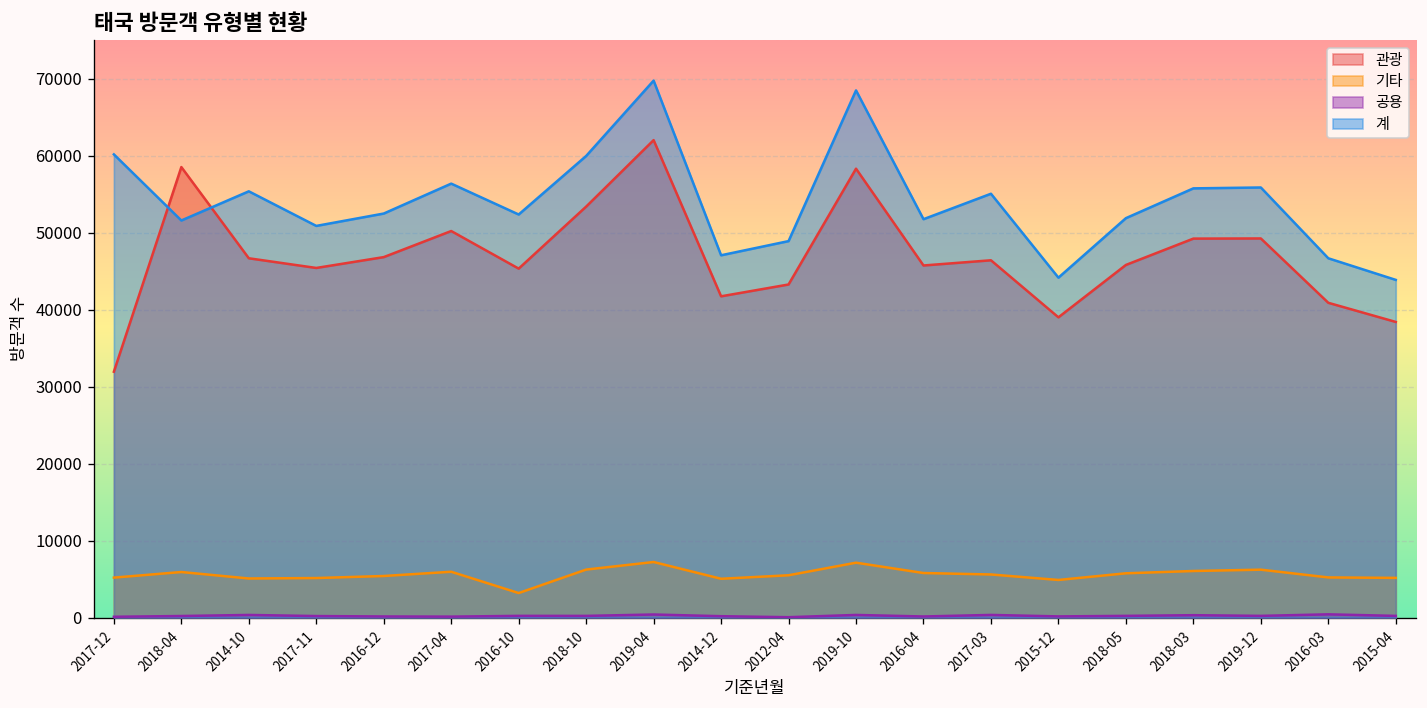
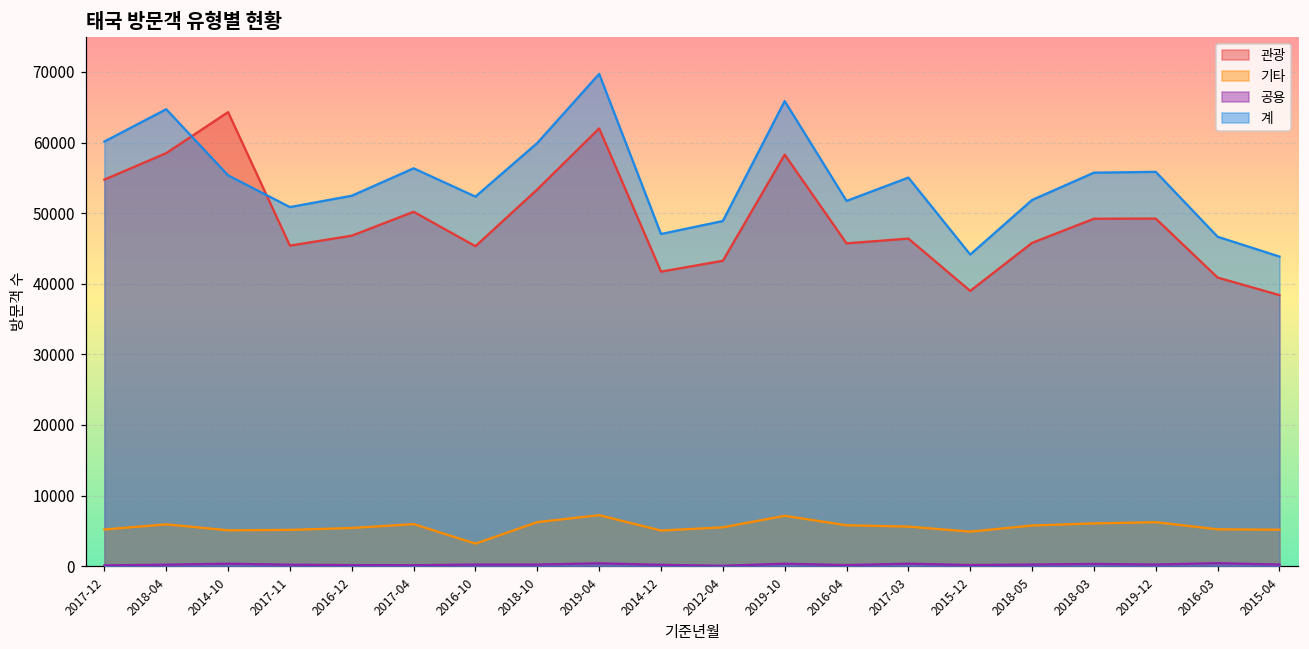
  {
    "관광": {
-     "2017-12": 32000,
+     "2017-12": 55000,
      "2018-04": 59000,
-     "2014-10": 47000,
+     "2014-10": 64000,
      "2017-11": 45000,
      "2016-12": 47000,
      "2017-04": 50000,
      "2016-10": 45000,
      "2018-10": 53000,
      "2019-04": 62000,
      "2014-12": 42000,
      "2012-04": 43000,
      "2019-10": 58000,
      "2016-04": 46000,
      "2017-03": 46000,
      "2015-12": 39000,
      "2018-05": 46000,
      "2018-03": 49000,
      "2019-12": 49000,
      "2016-03": 41000,
      "2015-04": 38000
    },
    "기타": {
      "2017-12": 5000,
      "2018-04": 6000,
      "2014-10": 5000,
      "2017-11": 5000,
      "2016-12": 5000,
      "2017-04": 6000,
      "2016-10": 3000,
      "2018-10": 6000,
      "2019-04": 7000,
      "2014-12": 5000,
      "2012-04": 5000,
      "2019-10": 7000,
      "2016-04": 6000,
      "2017-03": 6000,
      "2015-12": 5000,
      "2018-05": 6000,
      "2018-03": 6000,
      "2019-12": 6000,
      "2016-03": 5000,
      "2015-04": 5000
    },
    "공용": {
      "2017-12": 0,
      "2018-04": 0,
      "2014-10": 0,
      "2017-11": 0,
      "2016-12": 0,
      "2017-04": 0,
      "2016-10": 0,
      "2018-10": 0,
      "2019-04": 0,
      "2014-12": 0,
      "2012-04": 0,
      "2019-10": 0,
      "2016-04": 0,
      "2017-03": 0,
      "2015-12": 0,
      "2018-05": 0,
      "2018-03": 0,
      "2019-12": 0,
      "2016-03": 0,
      "2015-04": 0
    },
    "계": {
      "2017-12": 60000,
-     "2018-04": 52000,
+     "2018-04": 65000,
      "2014-10": 55000,
      "2017-11": 51000,
      "2016-12": 52000,
      "2017-04": 56000,
      "2016-10": 52000,
      "2018-10": 60000,
      "2019-04": 70000,
      "2014-12": 47000,
      "2012-04": 49000,
-     "2019-10": 68000,
+     "2019-10": 66000,
      "2016-04": 52000,
      "2017-03": 55000,
      "2015-12": 44000,
      "2018-05": 52000,
      "2018-03": 56000,
      "2019-12": 56000,
      "2016-03": 47000,
      "2015-04": 44000
    }
  }
